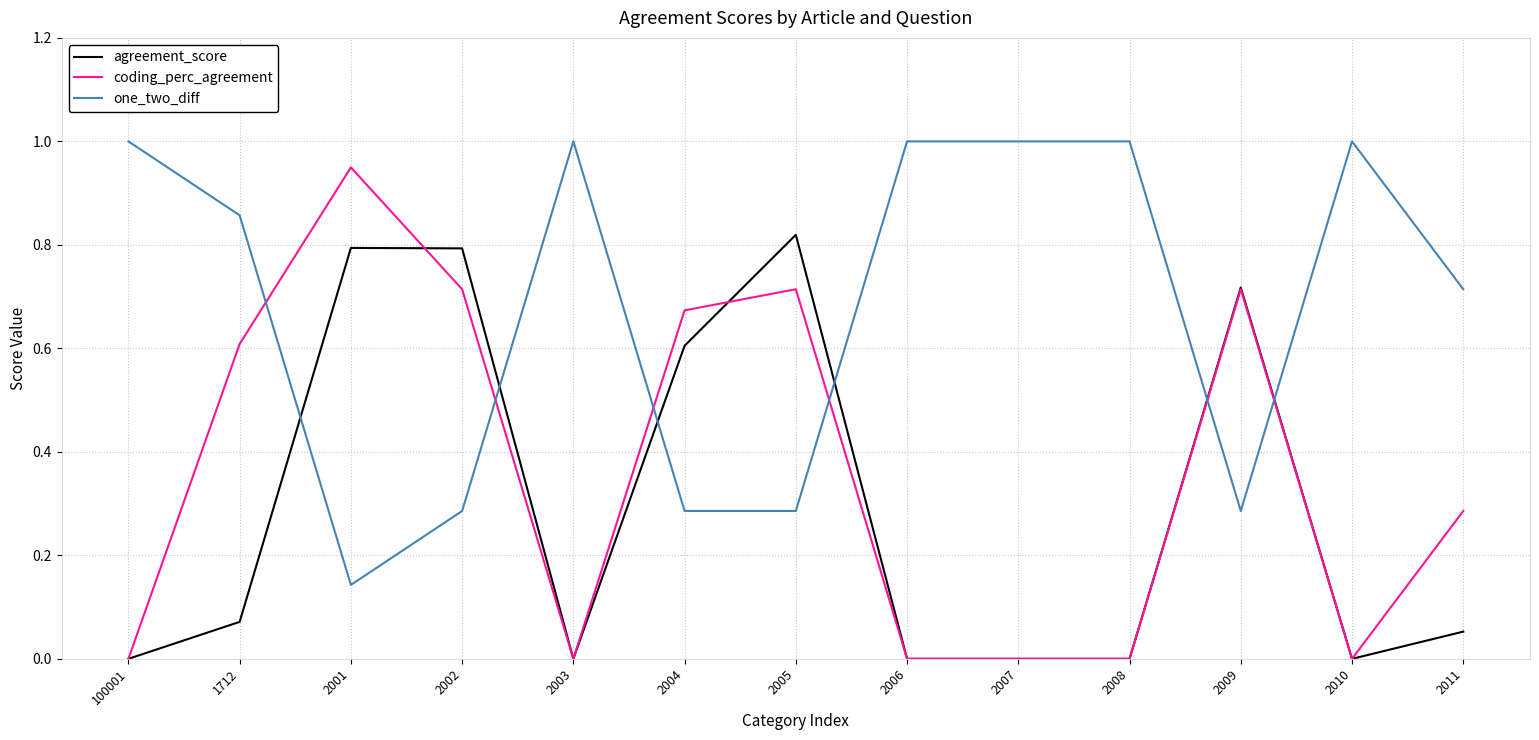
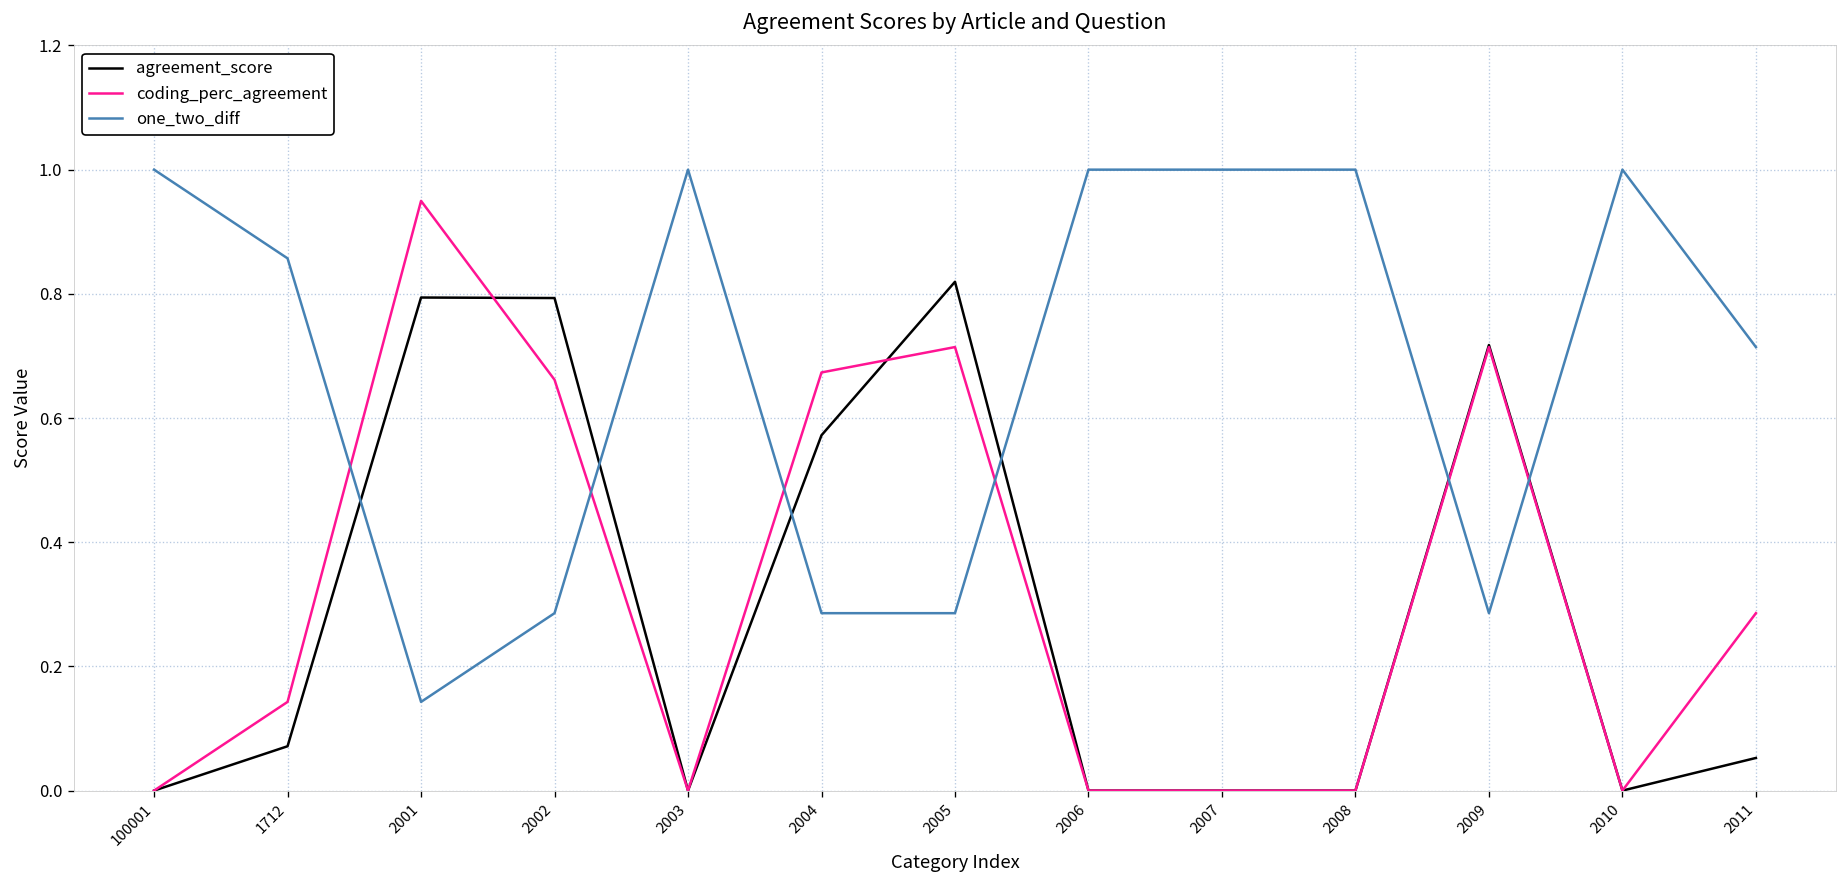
  {
    "agreement_score": {
      "1712": 0.07,
      "2001": 0.79,
      "2002": 0.79,
-     "2004": 0.61,
+     "2004": 0.57,
      "2005": 0.82,
      "2011": 0.05
    },
    "coding_perc_agreement": {
-     "1712": 0.61,
+     "1712": 0.14,
      "2001": 0.95,
-     "2002": 0.71,
+     "2002": 0.66,
      "2004": 0.67,
      "2005": 0.71,
      "2011": 0.29
    },
    "one_two_diff": {
      "100001": 1.00,
      "1712": 0.86,
      "2001": 0.14,
      "2002": 0.29,
      "2003": 1.00,
      "2004": 0.29,
      "2005": 0.29,
      "2006": 1.00,
      "2007": 1.00,
      "2008": 1.00,
      "2009": 0.29,
      "2010": 1.00,
      "2011": 0.71
    }
  }
